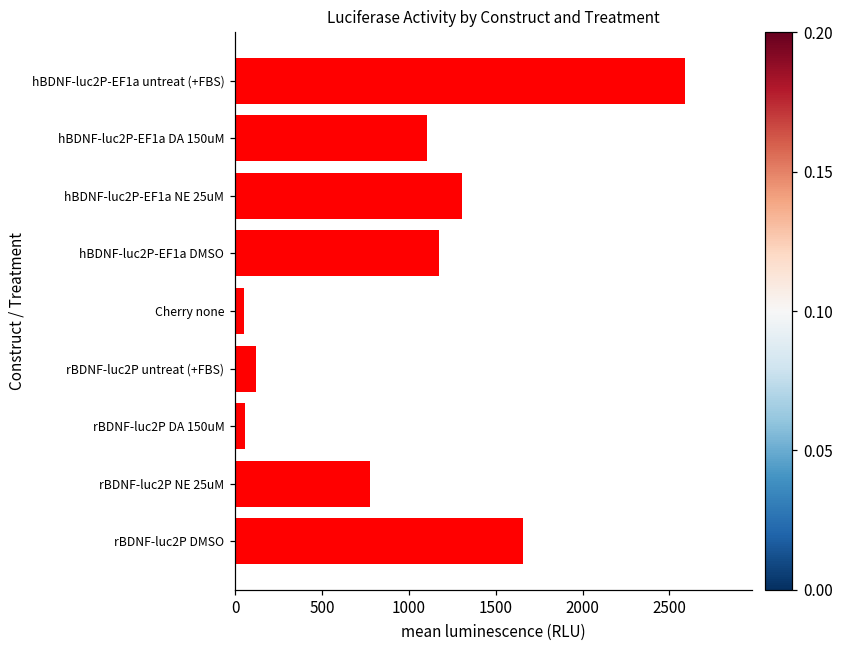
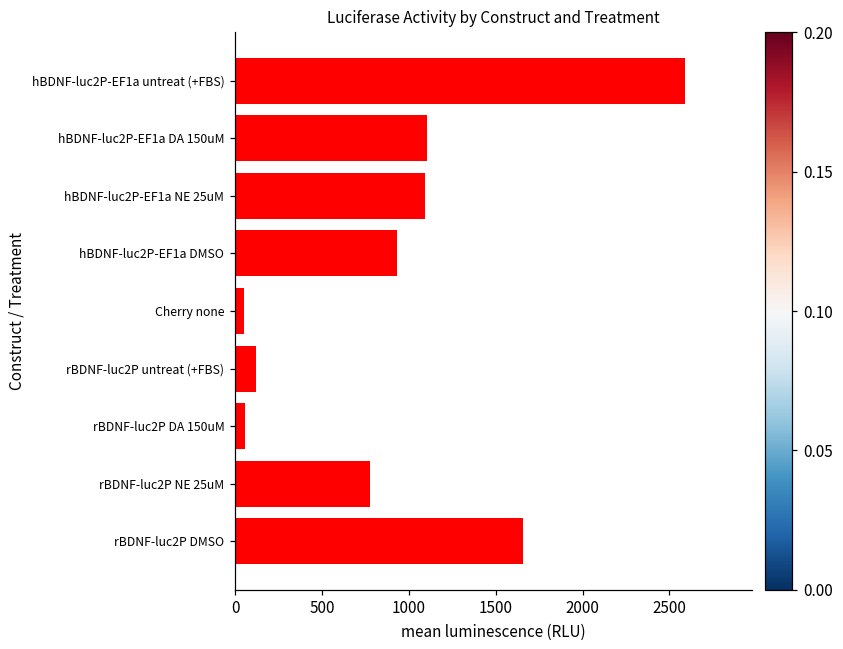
  {
    "hBDNF-luc2P-EF1a untreat (+FBS)": 2590,
    "hBDNF-luc2P-EF1a DA 150uM": 1100,
-   "hBDNF-luc2P-EF1a NE 25uM": 1310,
-   "hBDNF-luc2P-EF1a DMSO": 1170,
+   "hBDNF-luc2P-EF1a NE 25uM": 1090,
+   "hBDNF-luc2P-EF1a DMSO": 940,
    "Cherry none": 50,
    "rBDNF-luc2P untreat (+FBS)": 120,
    "rBDNF-luc2P DA 150uM": 60,
    "rBDNF-luc2P NE 25uM": 780,
    "rBDNF-luc2P DMSO": 1660
  }
